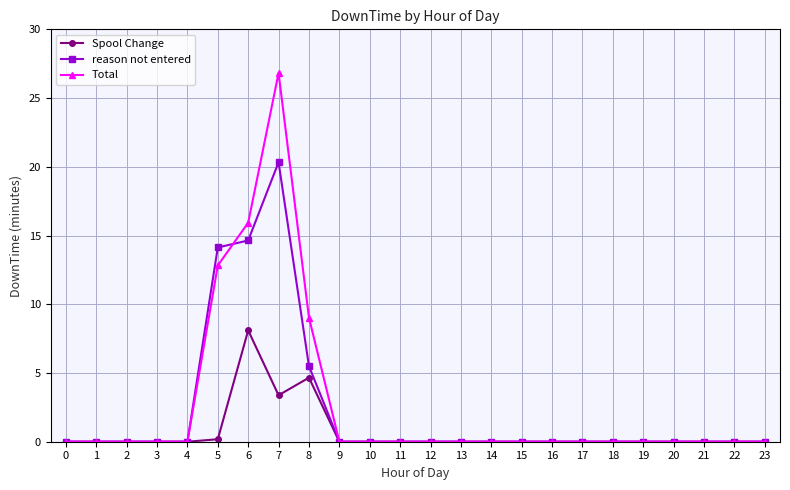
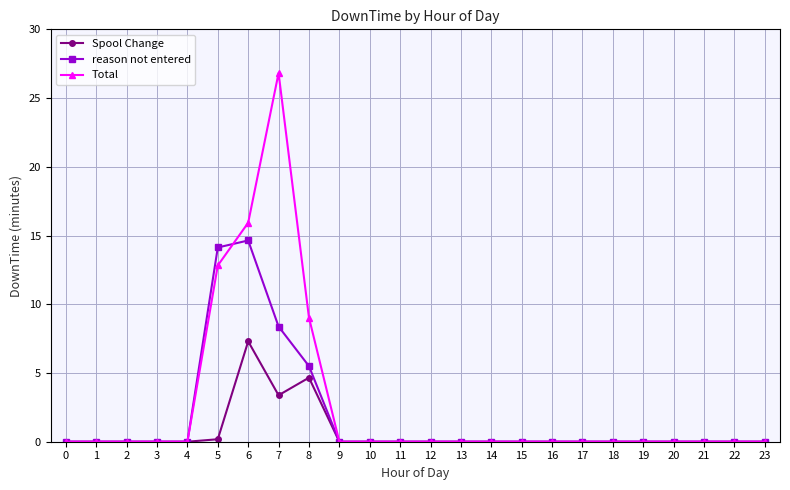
  {
    "Spool Change": {
      "5": 0.2,
-     "6": 8.1,
+     "6": 7.3,
      "7": 3.4,
      "8": 4.7
    },
    "reason not entered": {
      "5": 14.1,
      "6": 14.6,
-     "7": 20.3,
+     "7": 8.4,
      "8": 5.5
    },
    "Total": {
      "5": 12.8,
      "6": 15.9,
      "7": 26.8,
      "8": 9.0
    }
  }
